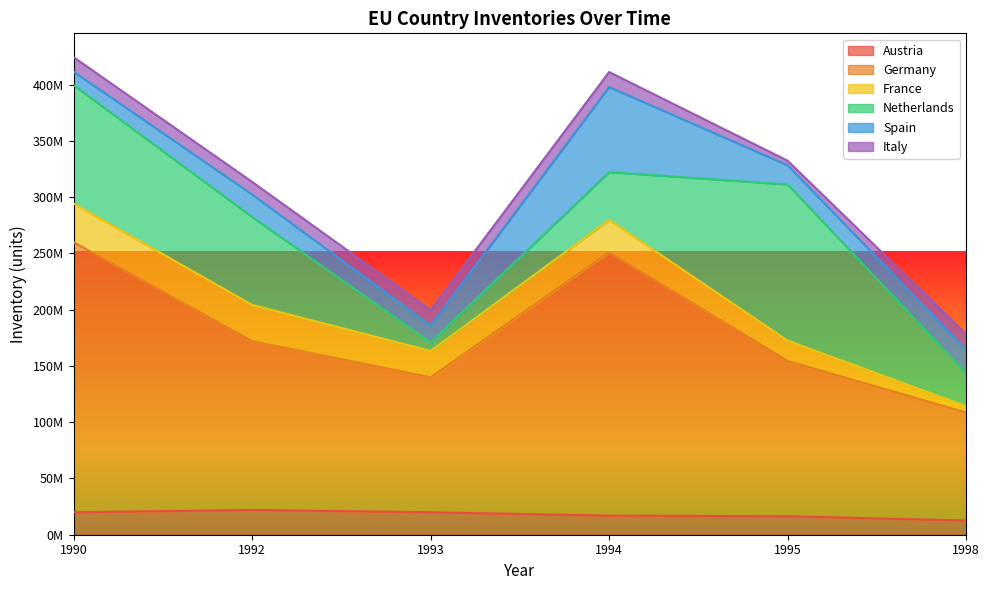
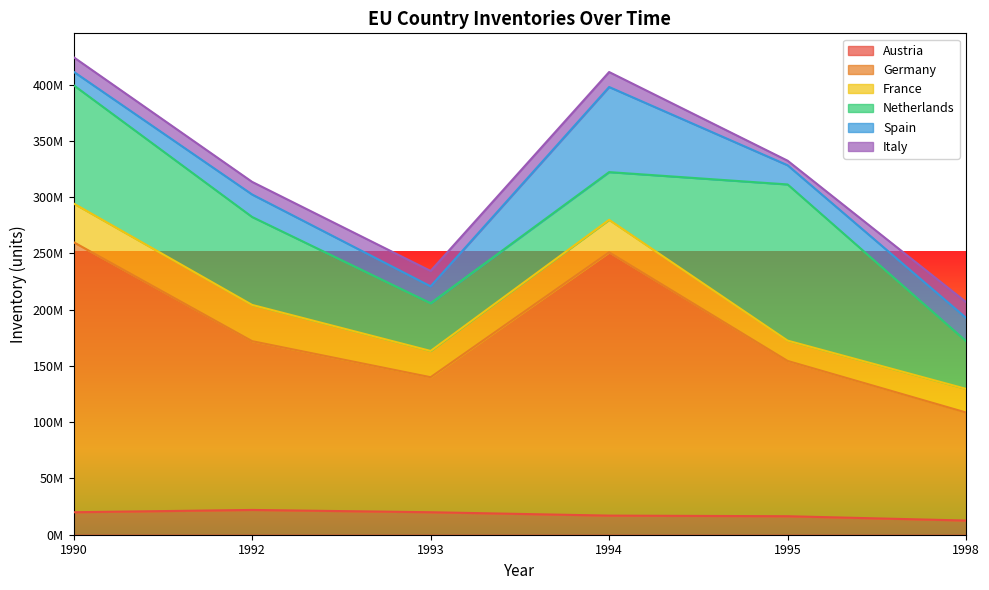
  {
    "France": {
      "1990": 34000000,
      "1992": 32000000,
      "1993": 23000000,
      "1994": 29000000,
      "1995": 18000000,
-     "1998": 6000000
+     "1998": 21000000
    },
    "Netherlands": {
      "1990": 105000000,
      "1992": 78000000,
-     "1993": 8000000,
+     "1993": 42000000,
      "1994": 42000000,
      "1995": 139000000,
-     "1998": 29000000
+     "1998": 42000000
    },
    "Spain": {
      "1990": 12000000,
      "1992": 20000000,
      "1993": 15000000,
      "1994": 76000000,
      "1995": 17000000,
      "1998": 21000000
    },
    "Italy": {
      "1990": 13000000,
      "1992": 11000000,
      "1993": 14000000,
      "1994": 13000000,
      "1995": 4000000,
      "1998": 14000000
    }
  }
